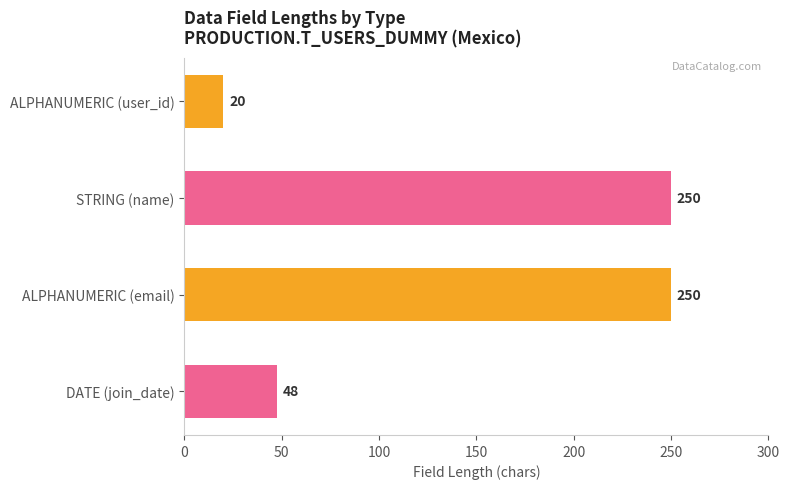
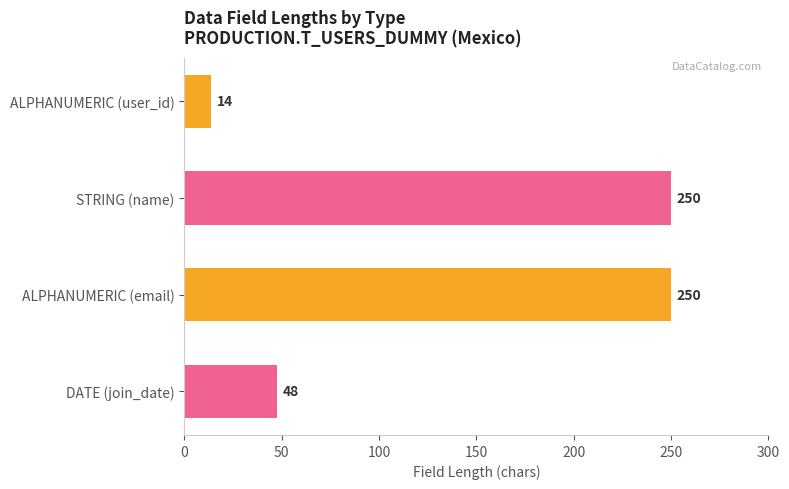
  {
-   "ALPHANUMERIC (user_id)": 20,
+   "ALPHANUMERIC (user_id)": 14,
    "STRING (name)": 250,
    "ALPHANUMERIC (email)": 250,
    "DATE (join_date)": 48
  }
